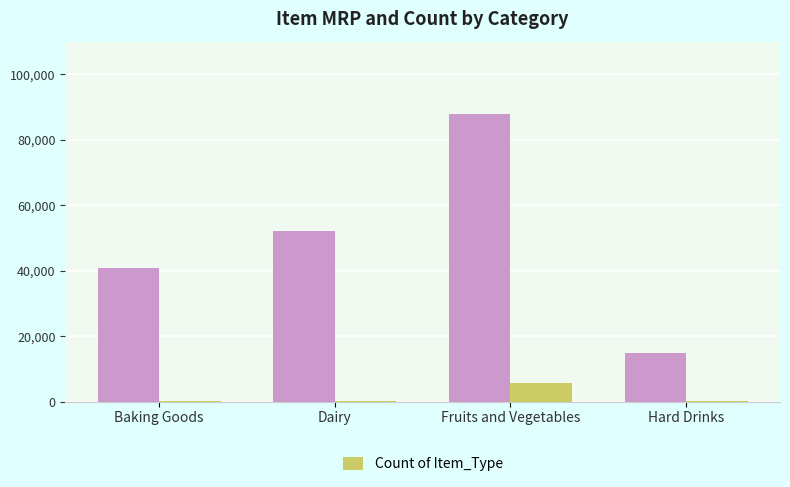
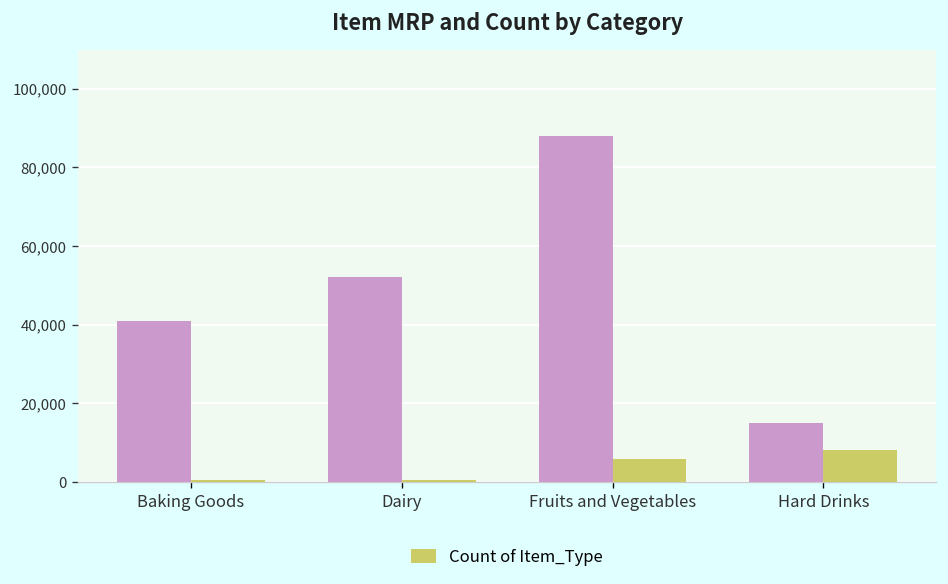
  {
    "Count of Item_Type": {
      "Fruits and Vegetables": "6,000",
-     "Hard Drinks": "0"
+     "Hard Drinks": "8,000"
    }
  }
